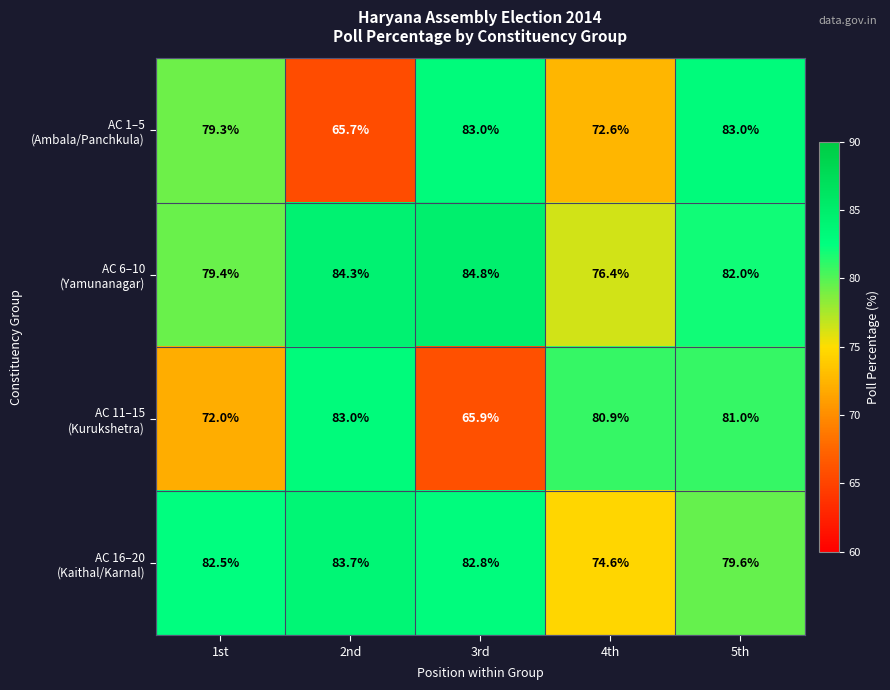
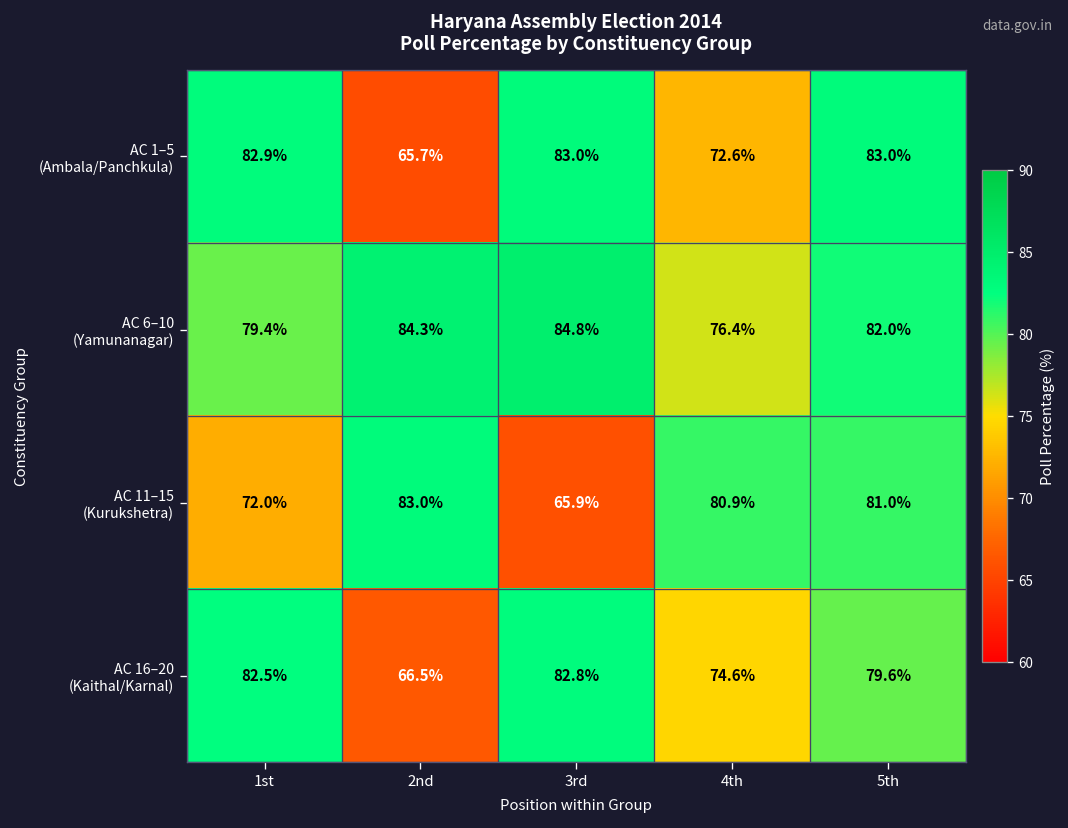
  {
    "AC 1–5 (Ambala/Panchkula)": {
-     "1st": "79.3%",
+     "1st": "82.9%",
      "2nd": "65.7%",
      "3rd": "83.0%",
      "4th": "72.6%",
      "5th": "83.0%"
    },
    "AC 6–10 (Yamunanagar)": {
      "1st": "79.4%",
      "2nd": "84.3%",
      "3rd": "84.8%",
      "4th": "76.4%",
      "5th": "82.0%"
    },
    "AC 11–15 (Kurukshetra)": {
      "1st": "72.0%",
      "2nd": "83.0%",
      "3rd": "65.9%",
      "4th": "80.9%",
      "5th": "81.0%"
    },
    "AC 16–20 (Kaithal/Karnal)": {
      "1st": "82.5%",
-     "2nd": "83.7%",
+     "2nd": "66.5%",
      "3rd": "82.8%",
      "4th": "74.6%",
      "5th": "79.6%"
    }
  }
